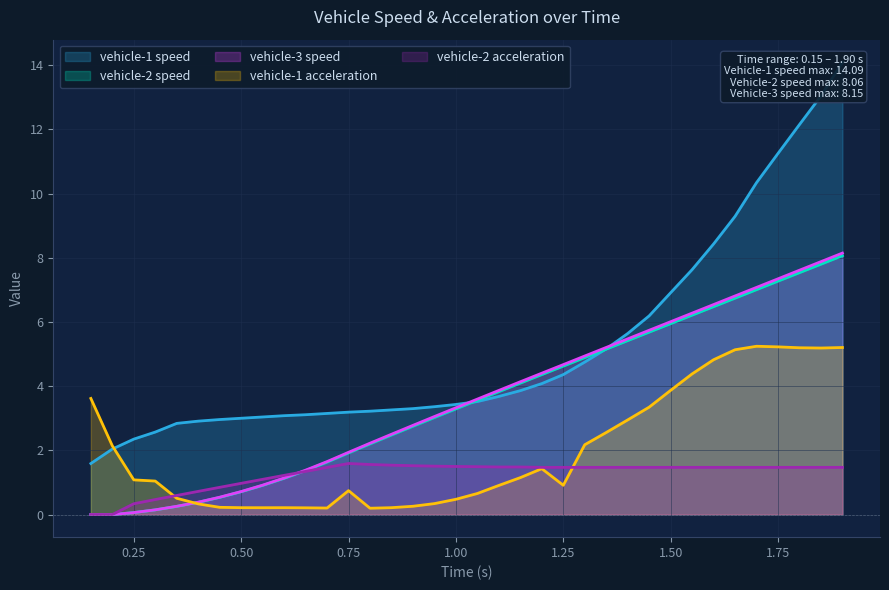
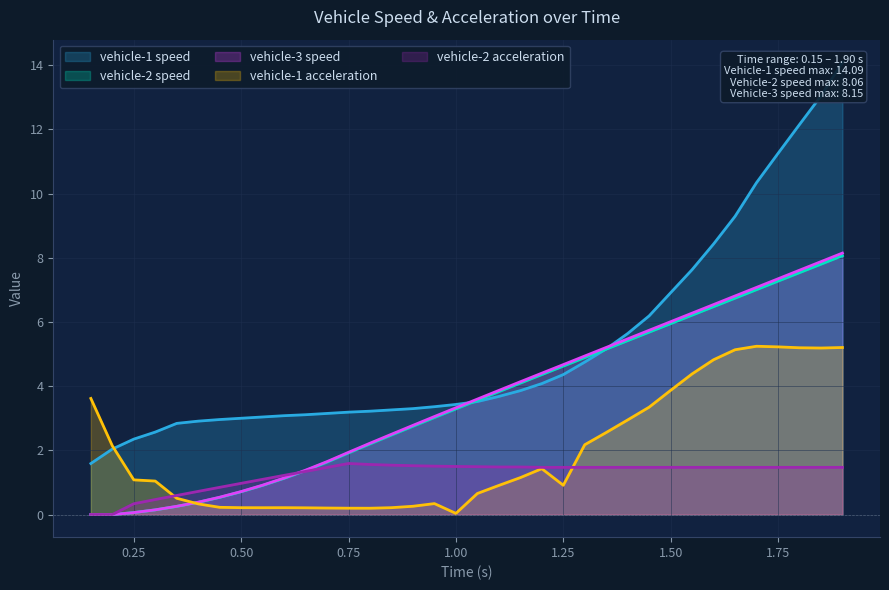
  {
    "vehicle-1 acceleration": {
      "0.25": 1.1,
      "0.50": 0.2,
-     "0.75": 0.7,
-     "1.00": 0.5,
+     "0.75": 0.2,
+     "1.00": 0.0,
      "1.25": 0.9,
      "1.50": 3.9,
      "1.75": 5.2
    }
  }
